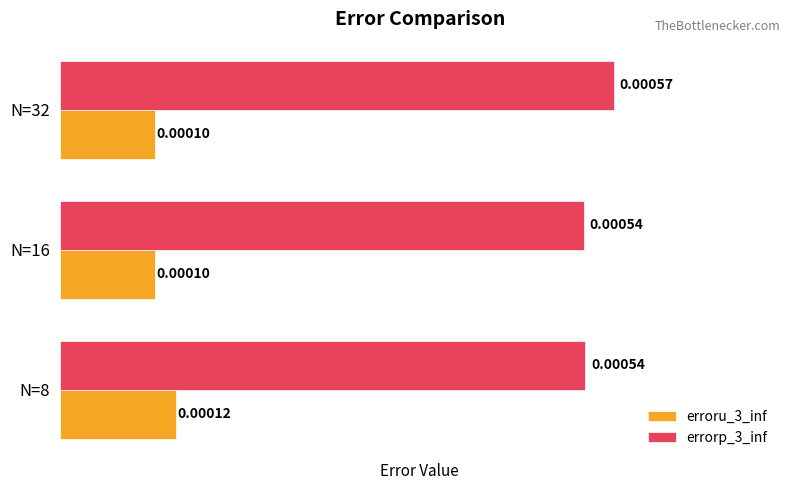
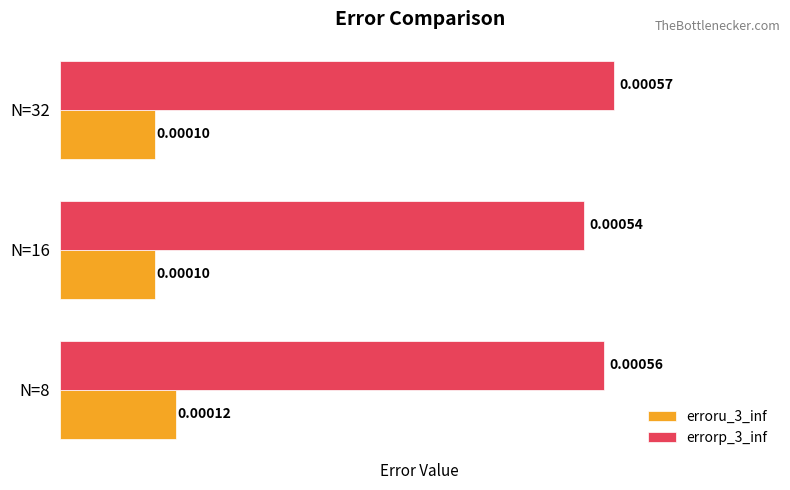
  {
    "erroru_3_inf": {
      "N=32": 0.00010,
      "N=16": 0.00010,
      "N=8": 0.00012
    },
    "errorp_3_inf": {
      "N=32": 0.00057,
      "N=16": 0.00054,
-     "N=8": 0.00054
+     "N=8": 0.00056
    }
  }
